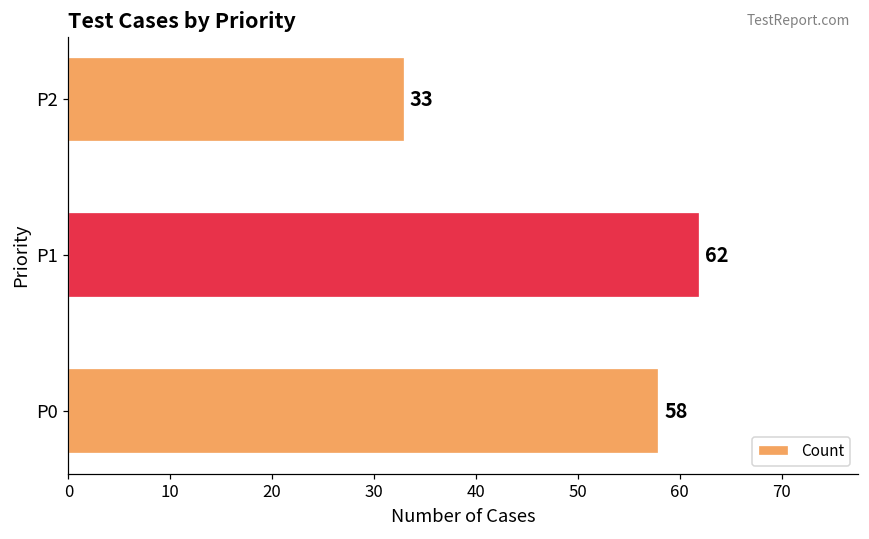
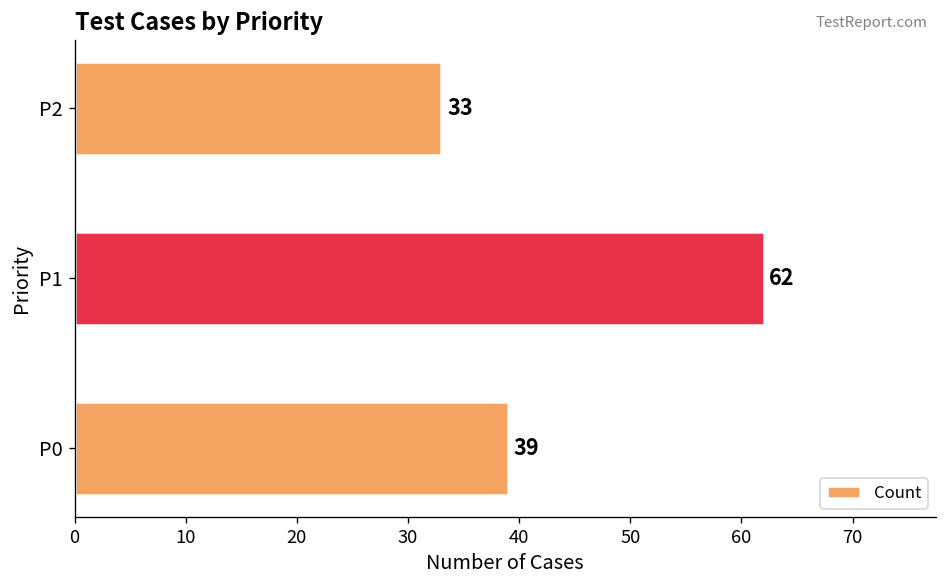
  {
    "P2": 33,
    "P1": 62,
-   "P0": 58
+   "P0": 39
  }
